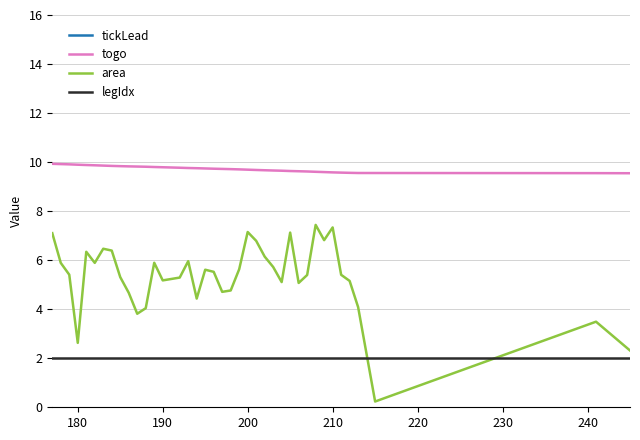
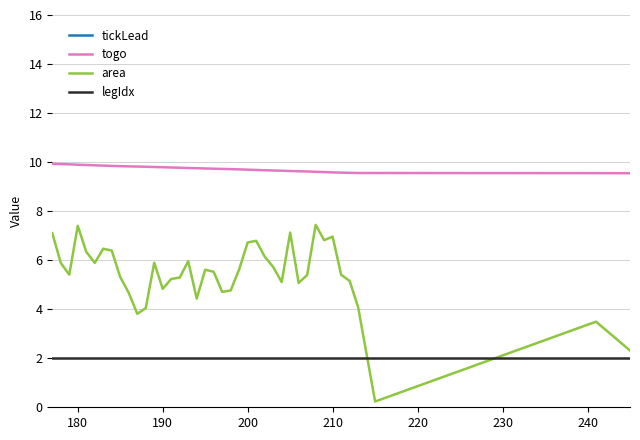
  {
    "togo": {
      "180": 9.9,
      "190": 9.8,
      "200": 9.7,
      "210": 9.6
    },
    "area": {
-     "180": 2.6,
-     "190": 5.2,
-     "200": 7.1,
-     "210": 7.3
+     "180": 7.4,
+     "190": 4.8,
+     "200": 6.7,
+     "210": 7.0
    },
    "legIdx": {
      "180": 2.0,
      "190": 2.0,
      "200": 2.0,
      "210": 2.0
    }
  }
